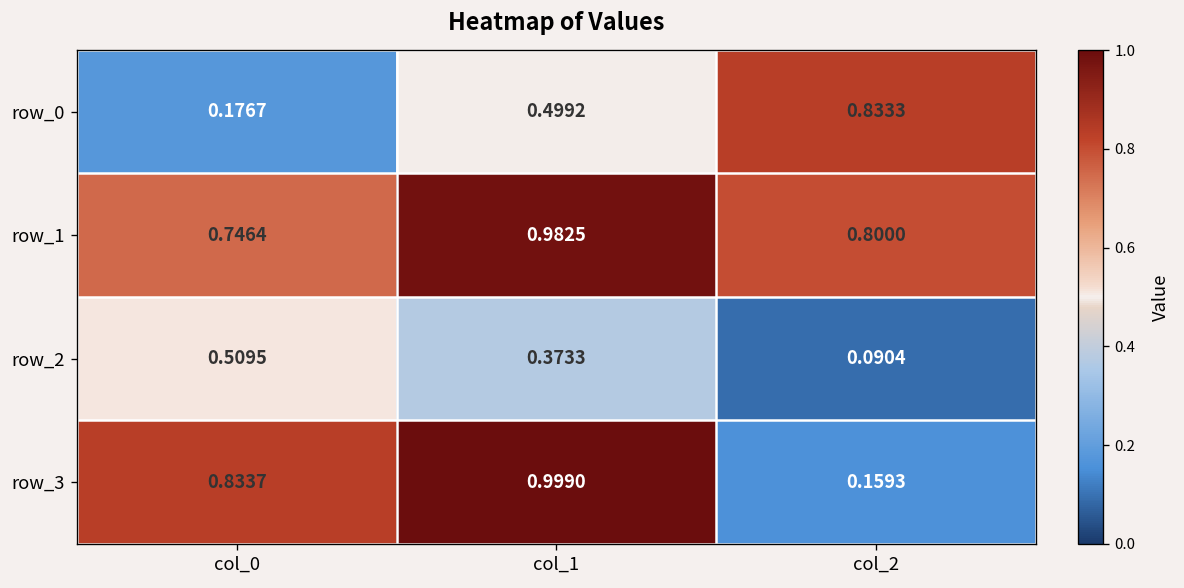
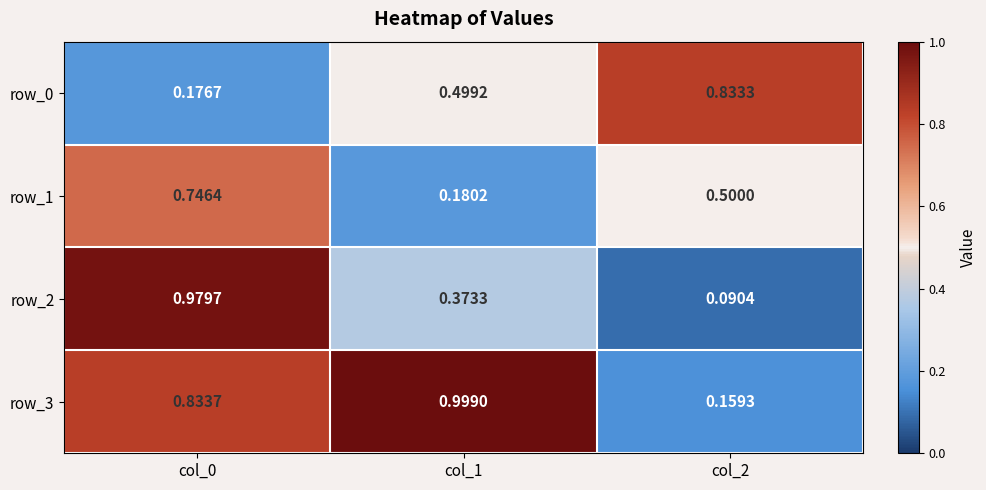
  {
    "row_0": {
      "col_0": 0.1767,
      "col_1": 0.4992,
      "col_2": 0.8333
    },
    "row_1": {
      "col_0": 0.7464,
-     "col_1": 0.9825,
-     "col_2": 0.8000
+     "col_1": 0.1802,
+     "col_2": 0.5000
    },
    "row_2": {
-     "col_0": 0.5095,
+     "col_0": 0.9797,
      "col_1": 0.3733,
      "col_2": 0.0904
    },
    "row_3": {
      "col_0": 0.8337,
      "col_1": 0.9990,
      "col_2": 0.1593
    }
  }
